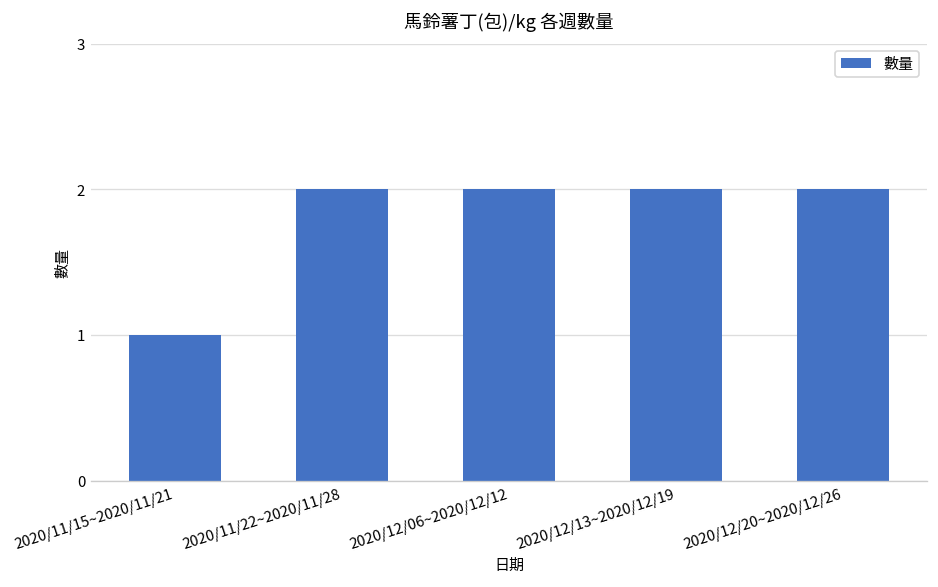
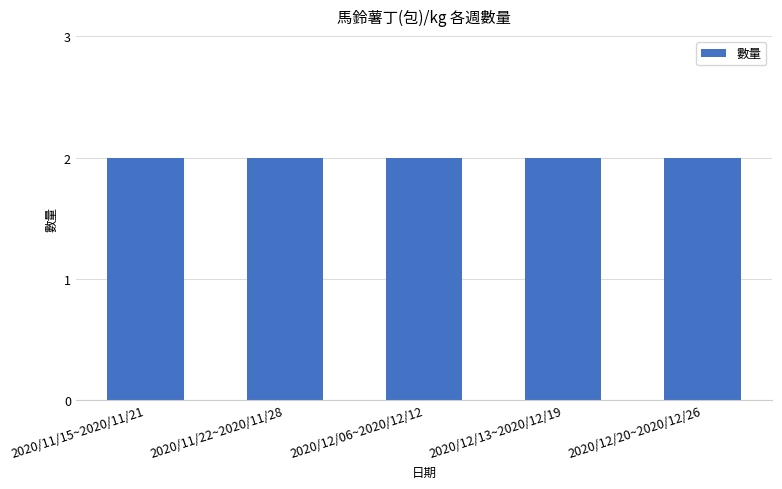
  {
-   "2020/11/15~2020/11/21": 1,
+   "2020/11/15~2020/11/21": 2,
    "2020/11/22~2020/11/28": 2,
    "2020/12/06~2020/12/12": 2,
    "2020/12/13~2020/12/19": 2,
    "2020/12/20~2020/12/26": 2
  }
